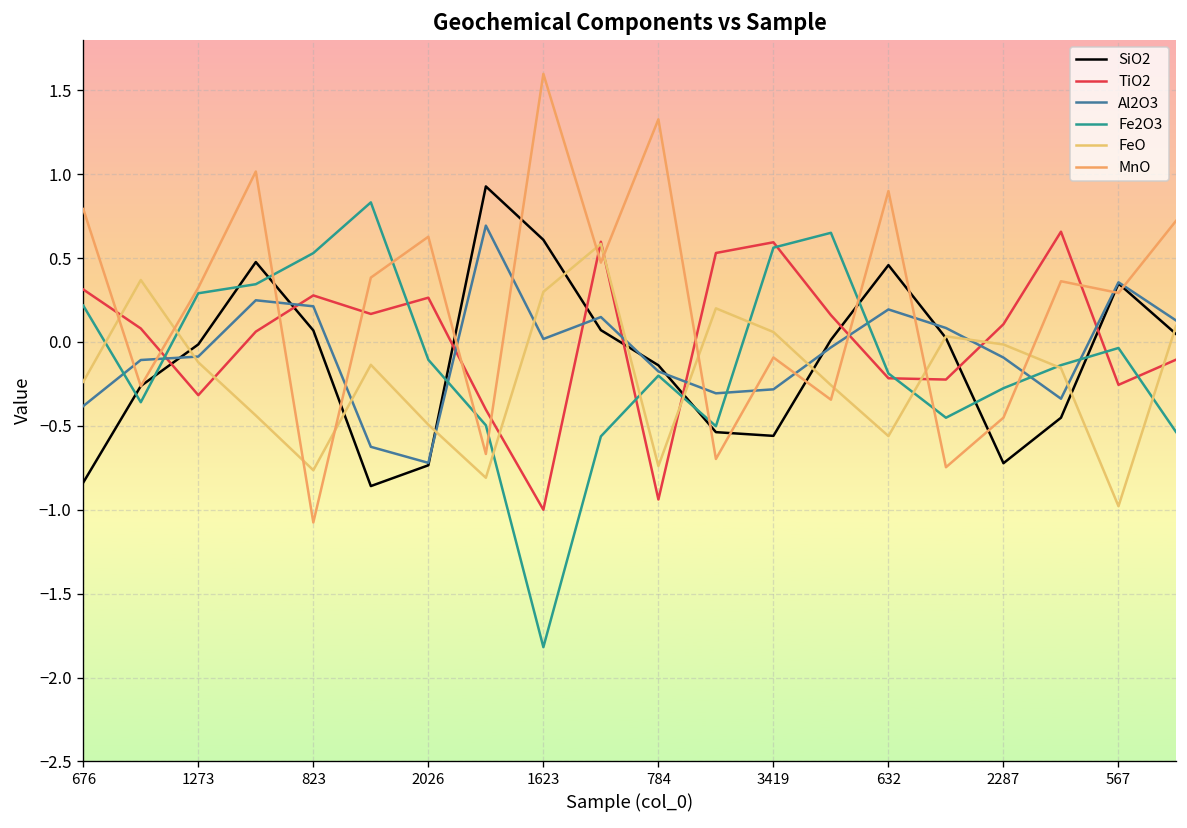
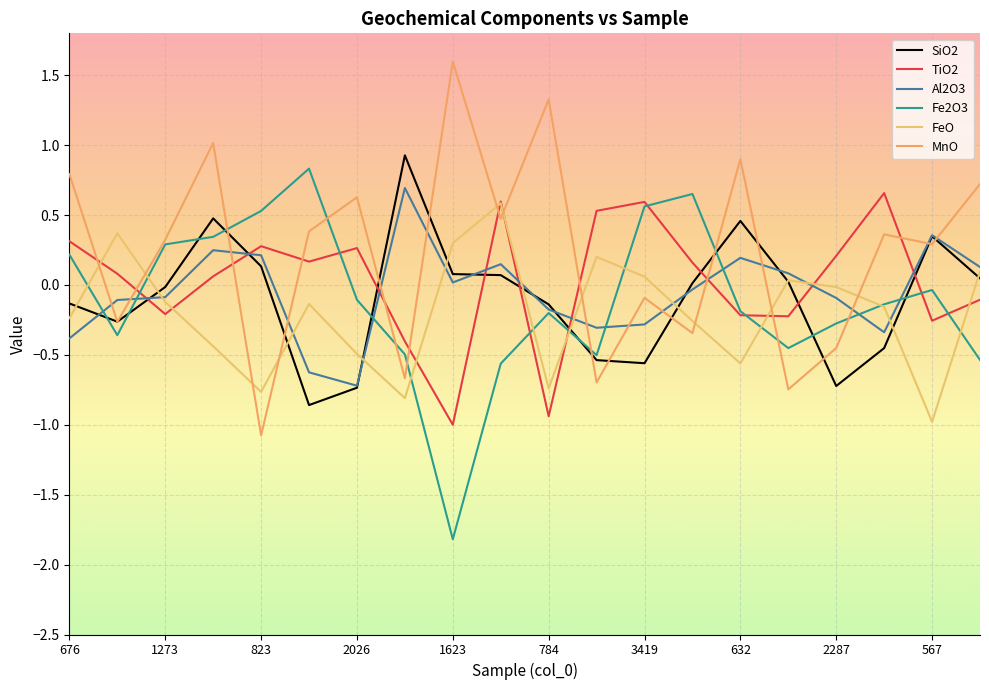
  {
    "SiO2": {
-     "676": -0.84,
+     "676": -0.13,
      "1273": -0.01,
-     "823": 0.07,
-     "1623": 0.61,
+     "823": 0.13,
+     "1623": 0.08,
      "784": -0.14,
      "3419": -0.56,
      "632": 0.46,
      "2287": -0.72
    },
    "TiO2": {
      "676": 0.31,
-     "1273": -0.32,
+     "1273": -0.21,
      "823": 0.28,
      "2026": 0.26,
      "1623": -1.00,
      "784": -0.94,
      "3419": 0.59,
      "632": -0.22,
-     "2287": 0.11,
+     "2287": 0.21,
      "567": -0.26
    }
  }
